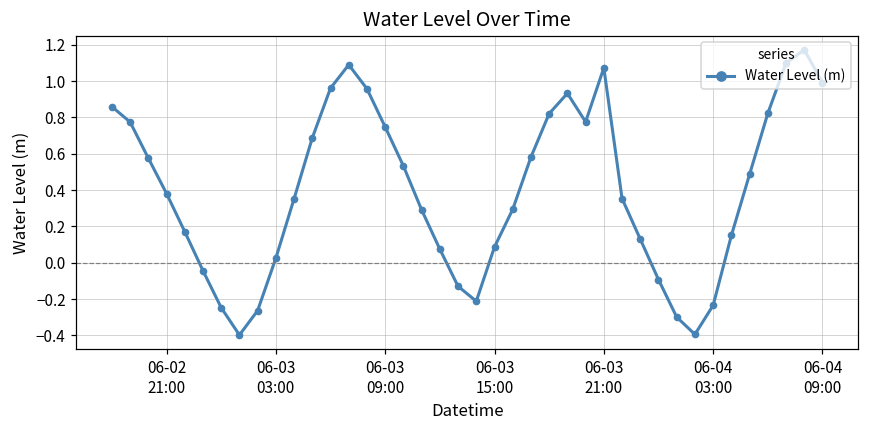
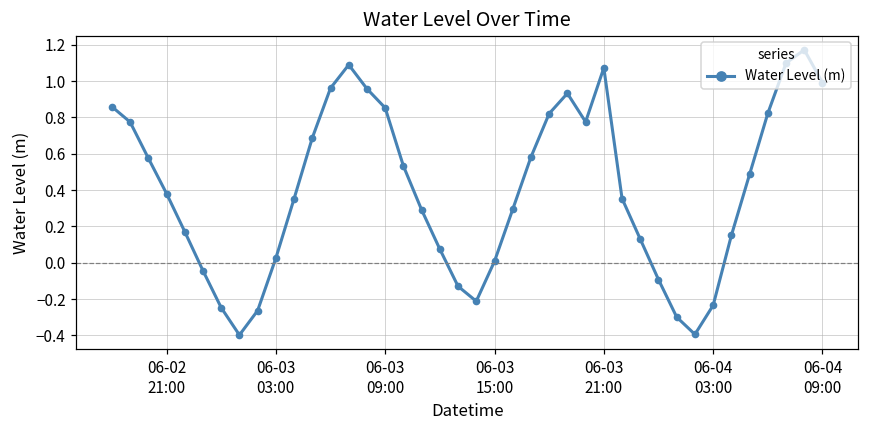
  {
    "06-02 21:00": 0.38,
    "06-03 03:00": 0.03,
-   "06-03 09:00": 0.75,
-   "06-03 15:00": 0.09,
+   "06-03 09:00": 0.85,
+   "06-03 15:00": 0.01,
    "06-03 21:00": 1.07,
    "06-04 03:00": -0.23
  }
